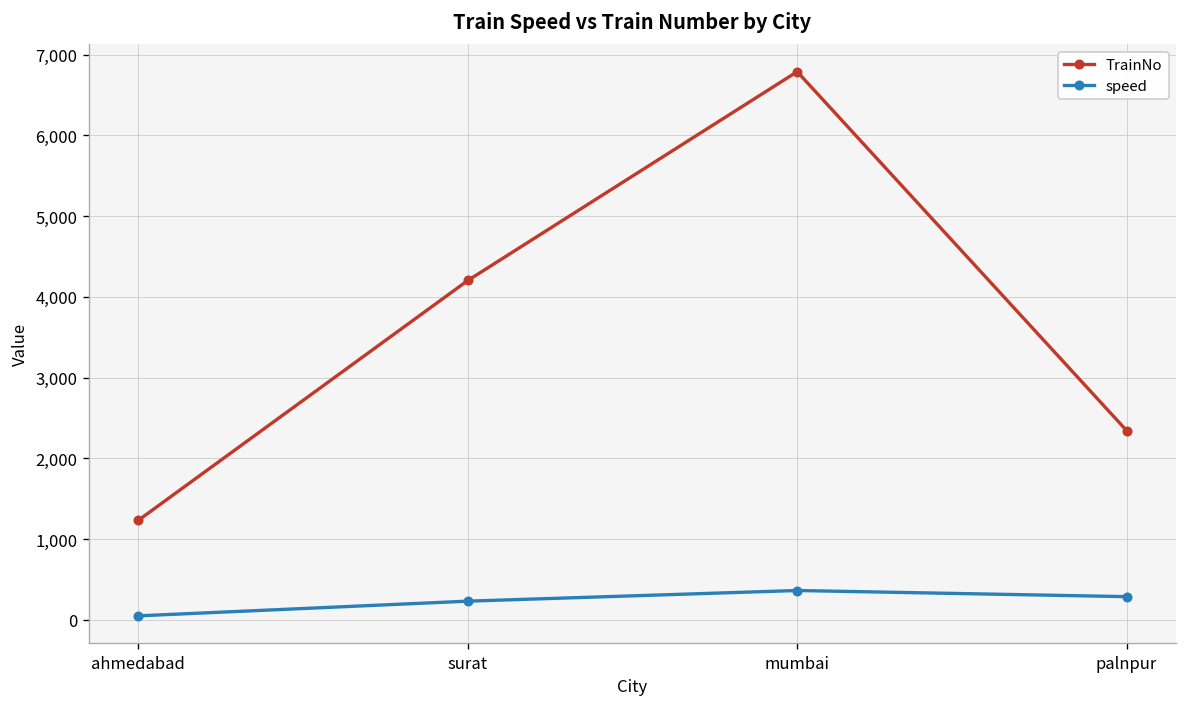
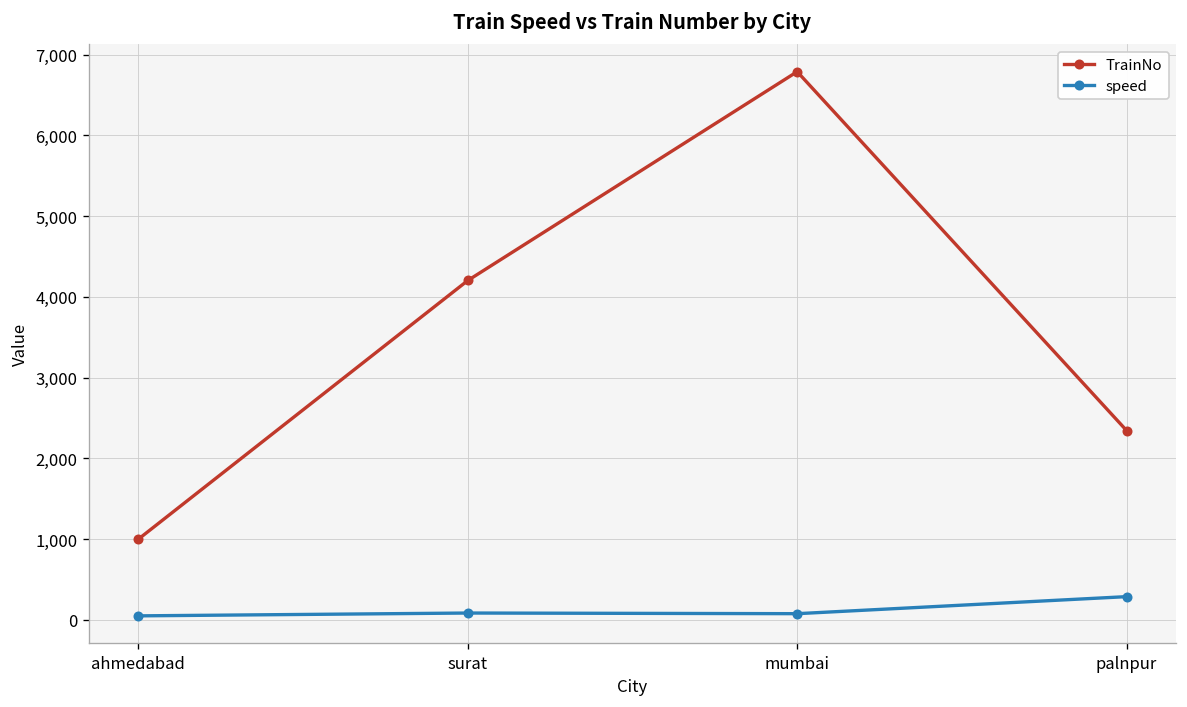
  {
    "TrainNo": {
-     "ahmedabad": "1,200",
+     "ahmedabad": "1,000",
      "surat": "4,200",
      "mumbai": "6,800",
      "palnpur": "2,300"
    },
    "speed": {
      "ahmedabad": "100",
-     "surat": "200",
-     "mumbai": "400",
+     "surat": "100",
+     "mumbai": "100",
      "palnpur": "300"
    }
  }
